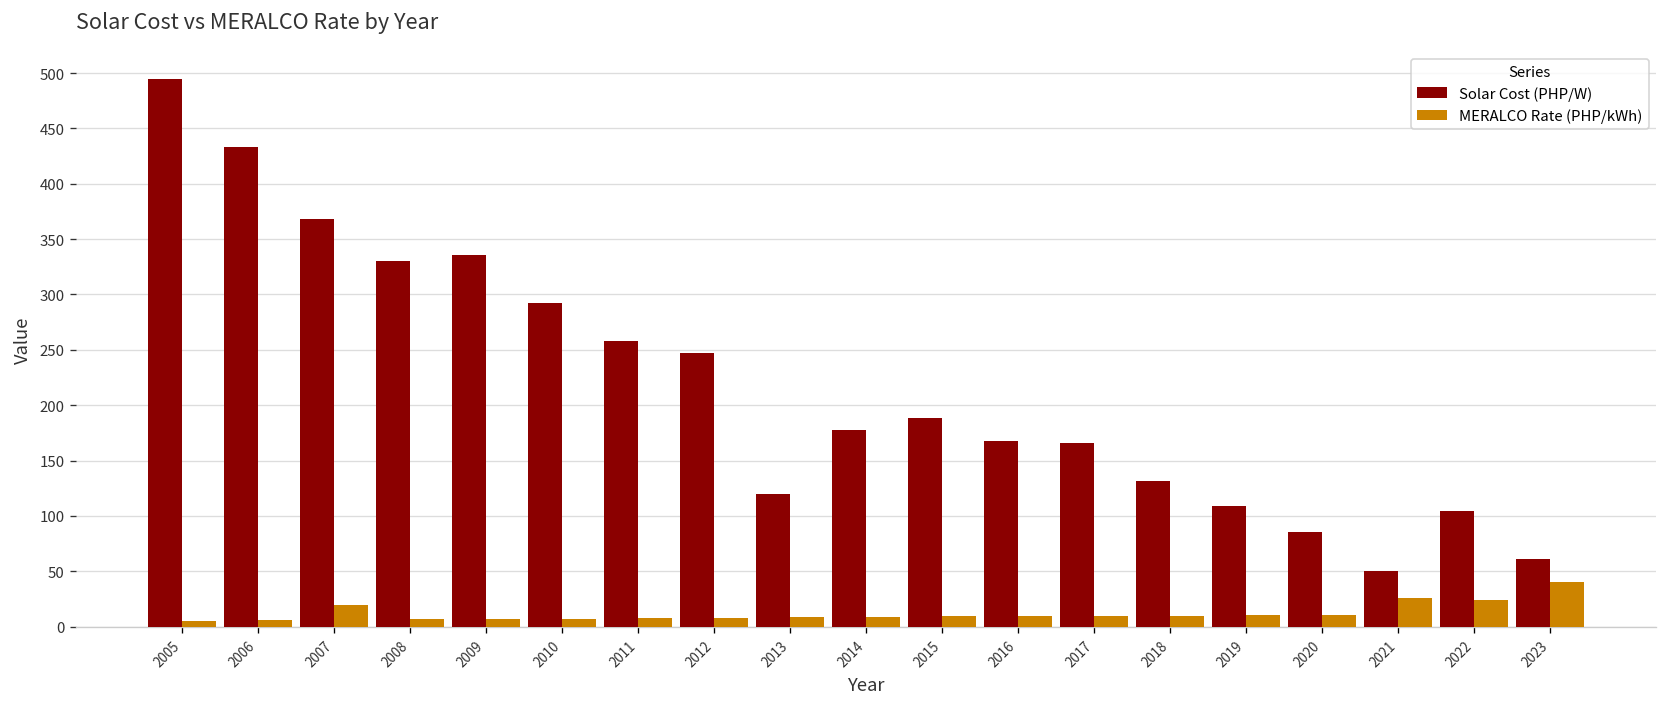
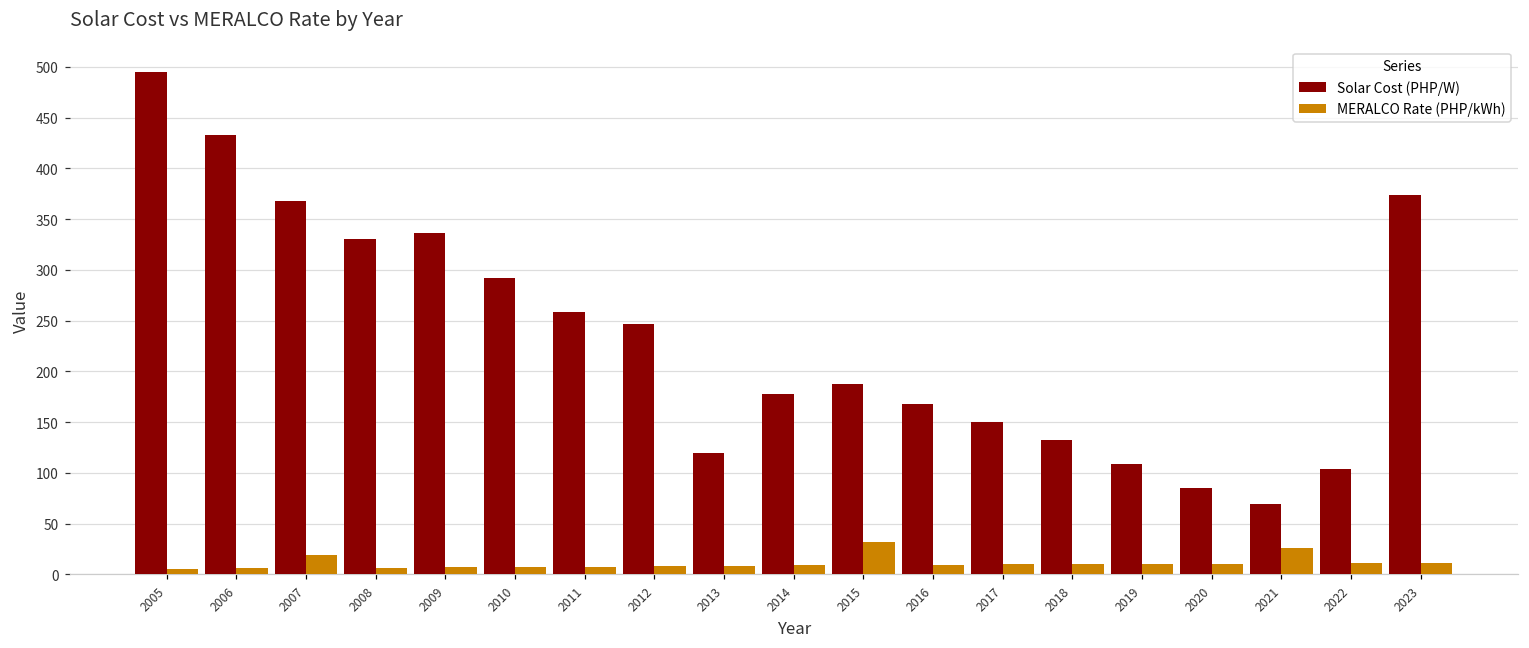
  {
    "Solar Cost (PHP/W)": {
      "2005": 500,
      "2006": 430,
      "2007": 370,
      "2008": 330,
      "2009": 340,
      "2010": 290,
      "2011": 260,
      "2012": 250,
      "2013": 120,
      "2014": 180,
      "2015": 190,
      "2016": 170,
-     "2017": 170,
+     "2017": 150,
      "2018": 130,
      "2019": 110,
      "2020": 90,
-     "2021": 50,
+     "2021": 70,
      "2022": 100,
-     "2023": 60
+     "2023": 370
    },
    "MERALCO Rate (PHP/kWh)": {
      "2005": 10,
      "2006": 10,
      "2007": 20,
      "2008": 10,
      "2009": 10,
      "2010": 10,
      "2011": 10,
      "2012": 10,
      "2013": 10,
      "2014": 10,
-     "2015": 10,
+     "2015": 30,
      "2016": 10,
      "2017": 10,
      "2018": 10,
      "2019": 10,
      "2020": 10,
      "2021": 30,
-     "2022": 20,
-     "2023": 40
+     "2022": 10,
+     "2023": 10
    }
  }
